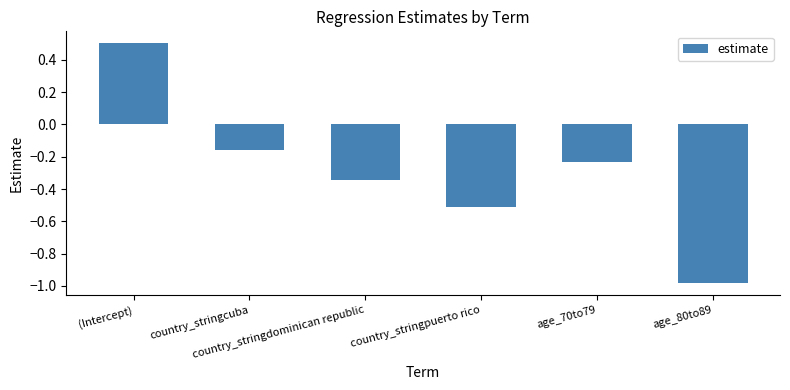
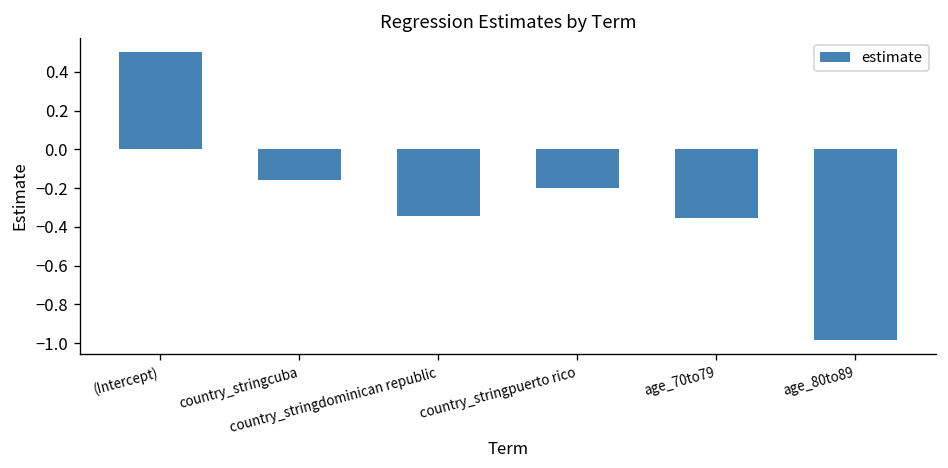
  {
    "(Intercept)": 0.50,
    "country_stringcuba": -0.16,
    "country_stringdominican republic": -0.34,
-   "country_stringpuerto rico": -0.51,
-   "age_70to79": -0.23,
+   "country_stringpuerto rico": -0.20,
+   "age_70to79": -0.35,
    "age_80to89": -0.98
  }
